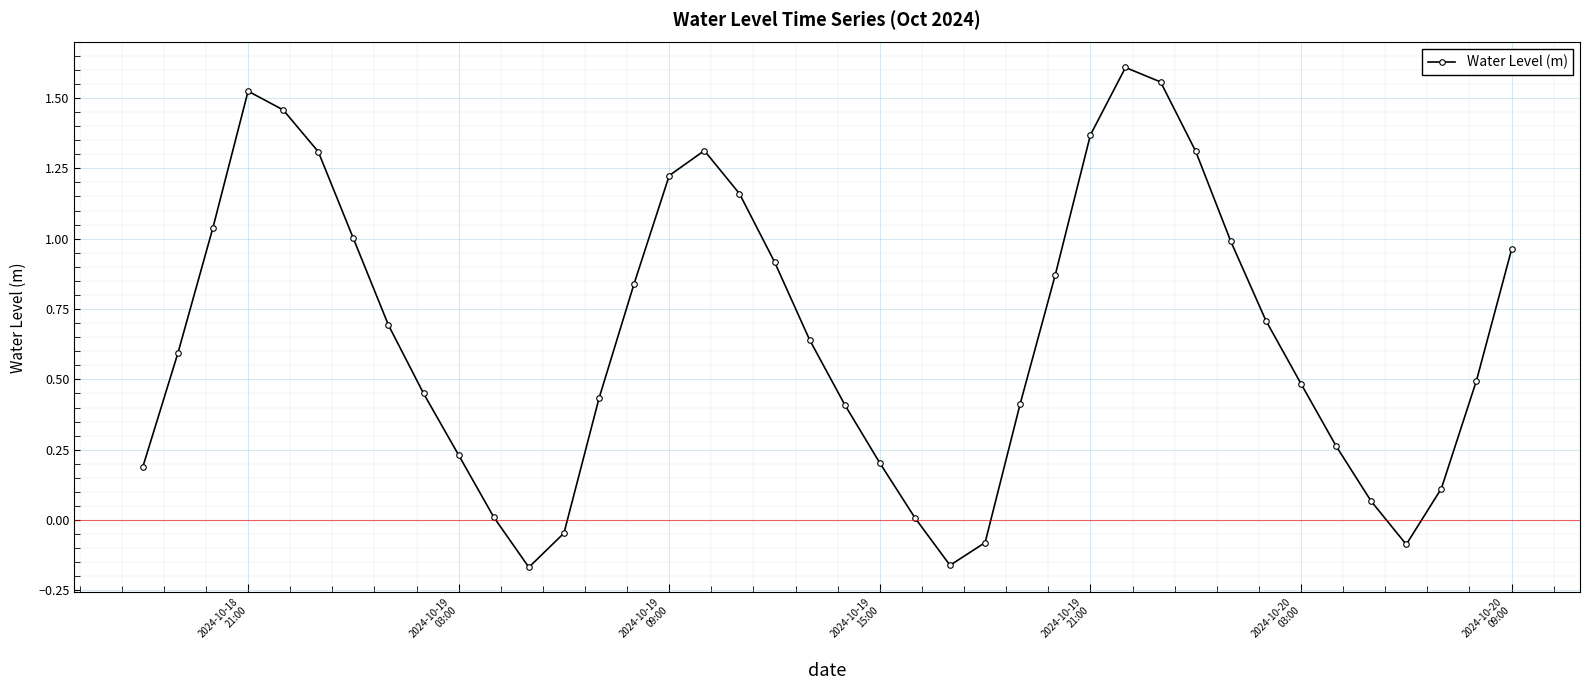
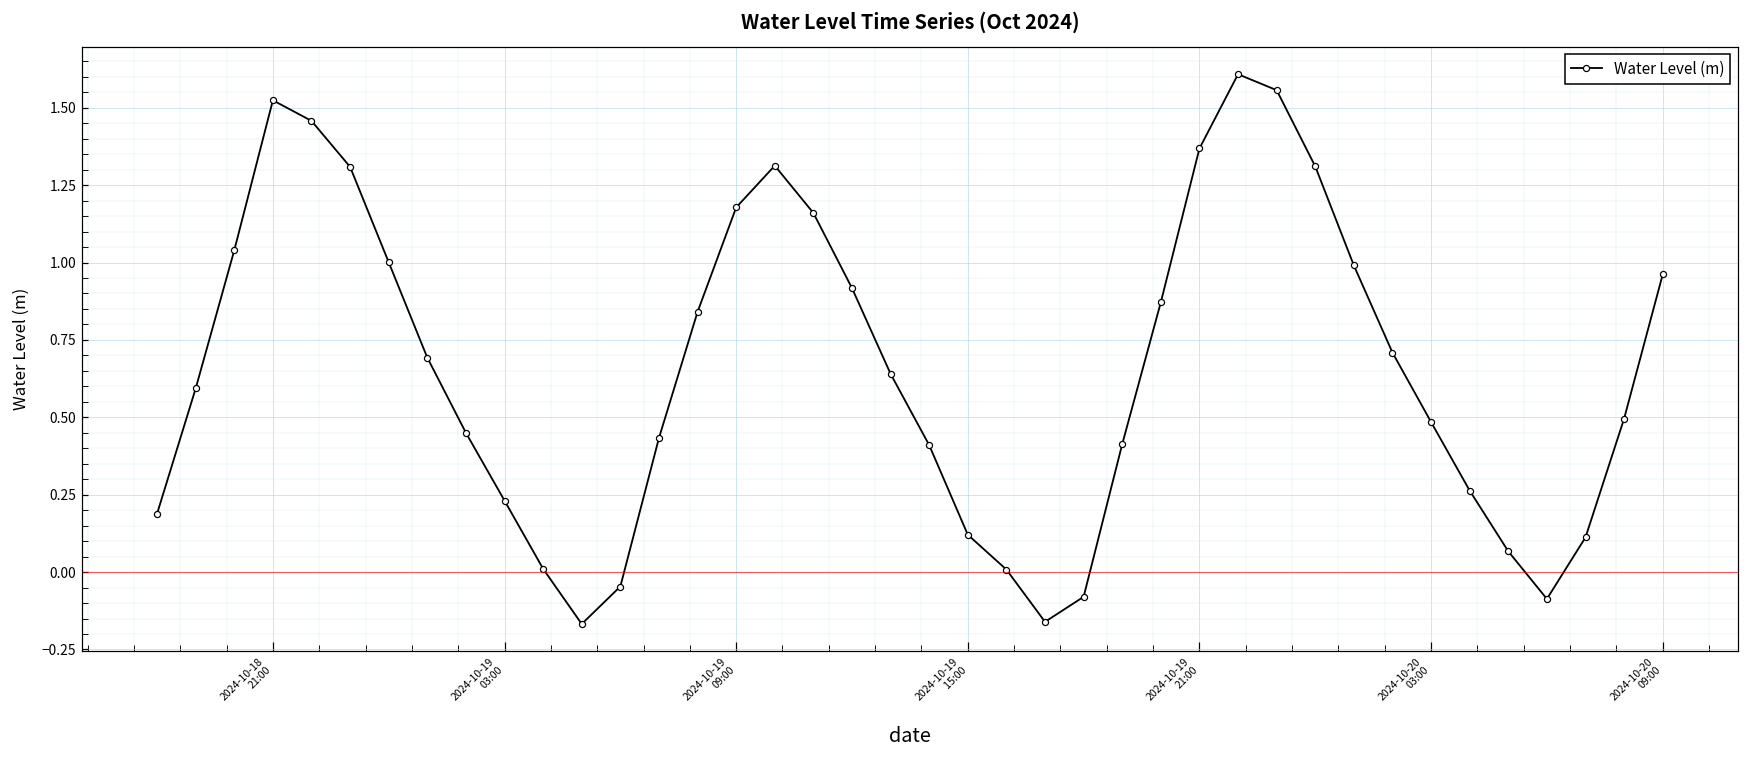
  {
    "2024-10-18 21:00": 1.52,
    "2024-10-19 03:00": 0.23,
-   "2024-10-19 09:00": 1.22,
-   "2024-10-19 15:00": 0.20,
+   "2024-10-19 09:00": 1.18,
+   "2024-10-19 15:00": 0.12,
    "2024-10-19 21:00": 1.37,
    "2024-10-20 03:00": 0.48,
    "2024-10-20 09:00": 0.96
  }
